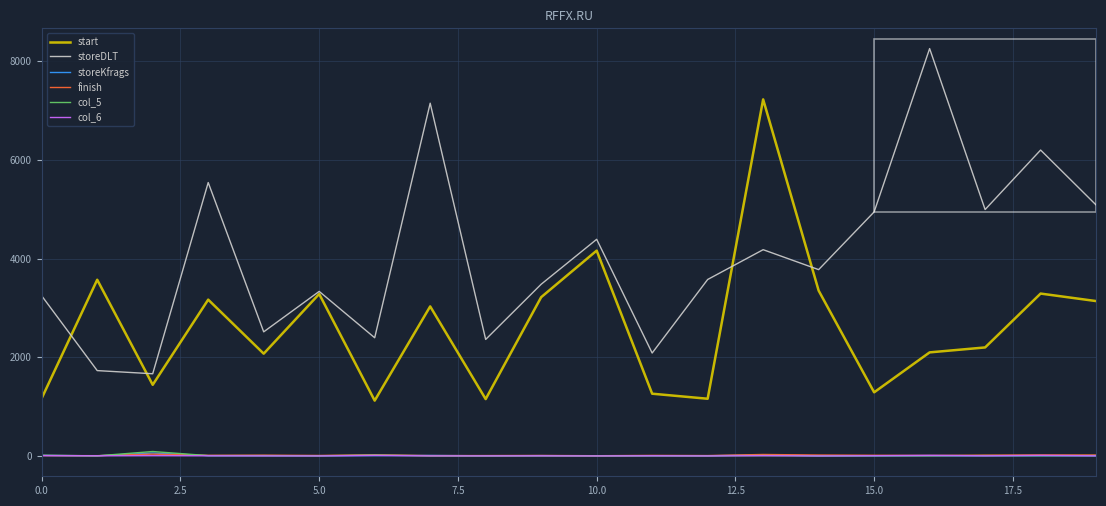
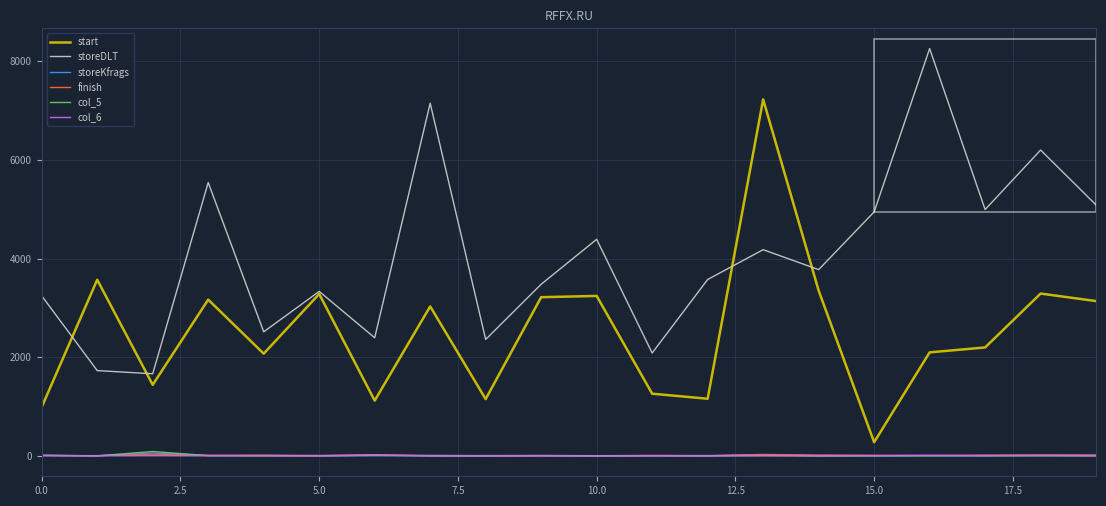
  {
    "start": {
-     "0.0": 1200,
+     "0.0": 1000,
      "5.0": 3300,
-     "10.0": 4200,
-     "15.0": 1300
+     "10.0": 3200,
+     "15.0": 300
    },
    "storeDLT": {
      "0.0": 3200,
      "5.0": 3300,
      "10.0": 4400
    }
  }
